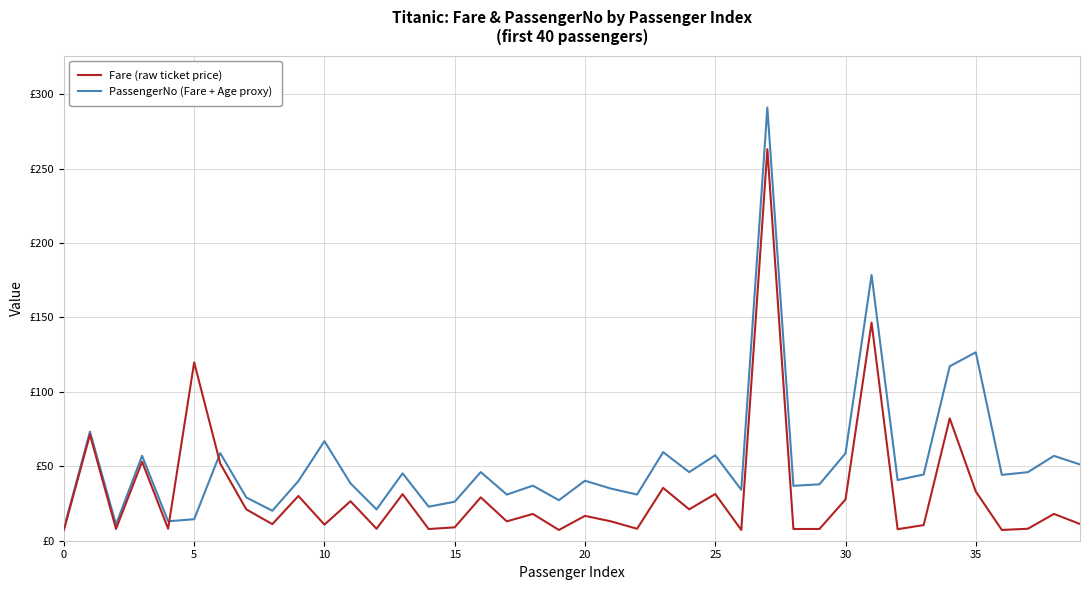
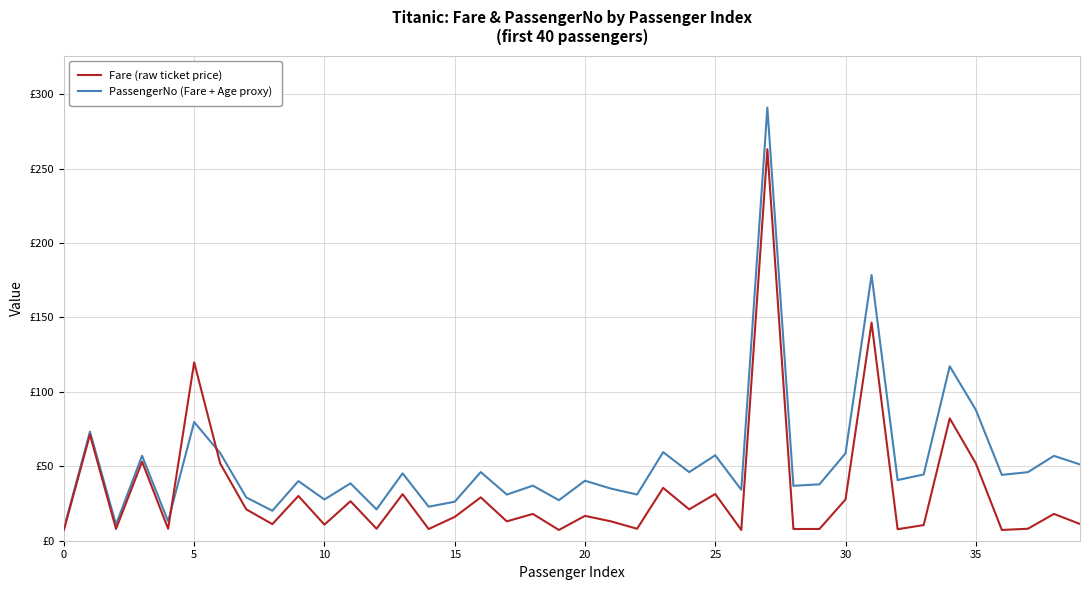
  {
    "Fare (raw ticket price)": {
      "5": "£120",
      "10": "£11",
-     "15": "£9",
+     "15": "£16",
      "20": "£17",
      "25": "£31",
      "30": "£28",
-     "35": "£33"
+     "35": "£52"
    },
    "PassengerNo (Fare + Age proxy)": {
-     "5": "£14",
-     "10": "£67",
+     "5": "£80",
+     "10": "£28",
      "15": "£26",
      "20": "£40",
      "25": "£57",
      "30": "£59",
-     "35": "£127"
+     "35": "£88"
    }
  }
